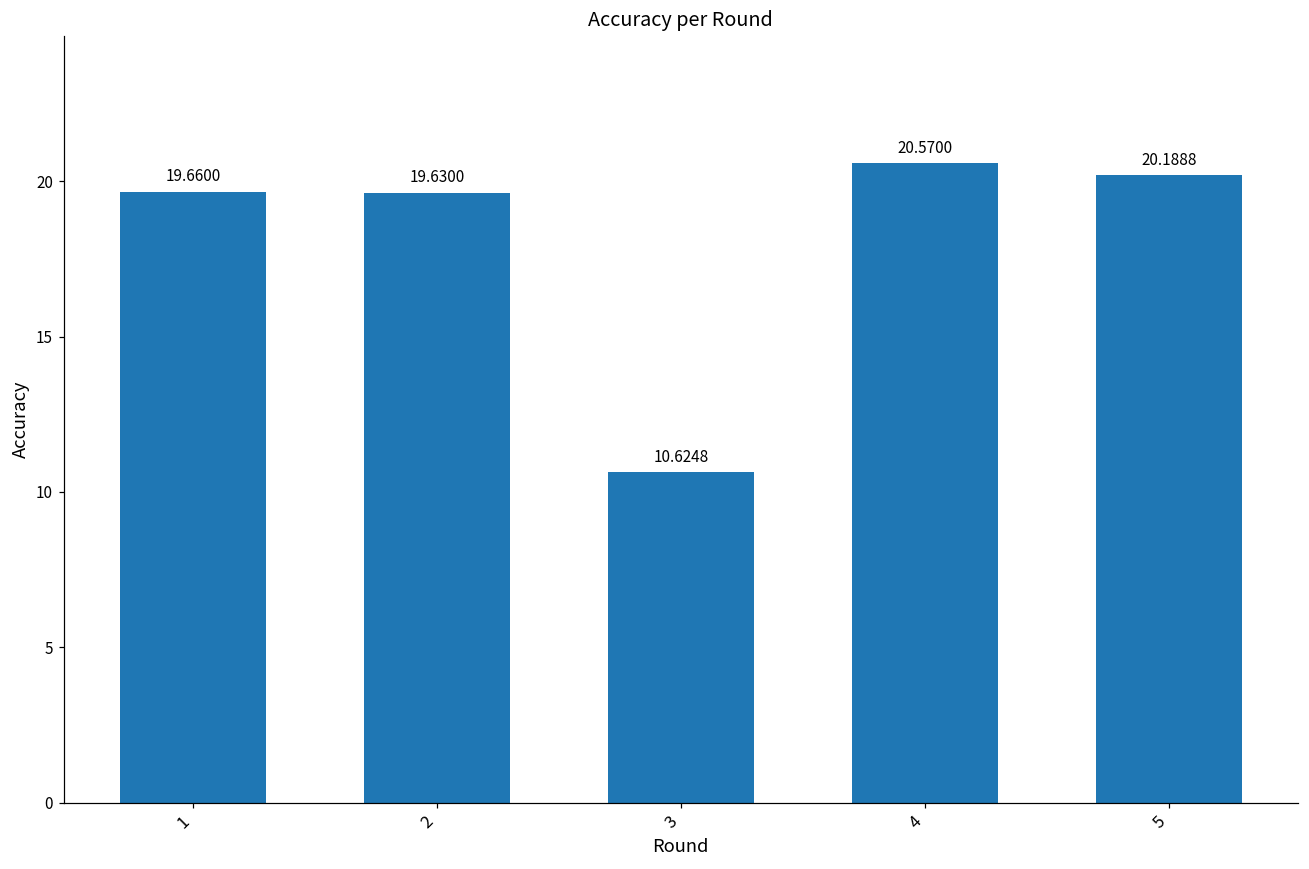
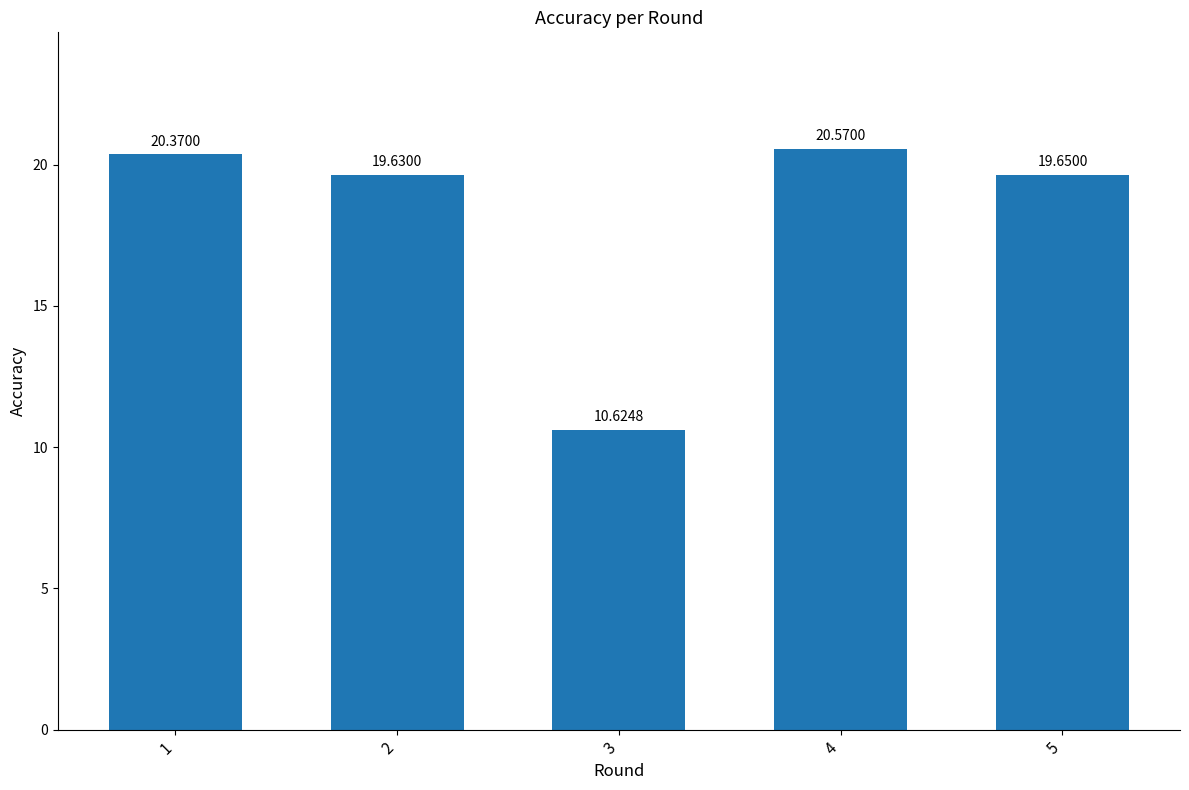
  {
-   "1": 19.6600,
+   "1": 20.3700,
    "2": 19.6300,
    "3": 10.6248,
    "4": 20.5700,
-   "5": 20.1888
+   "5": 19.6500
  }
